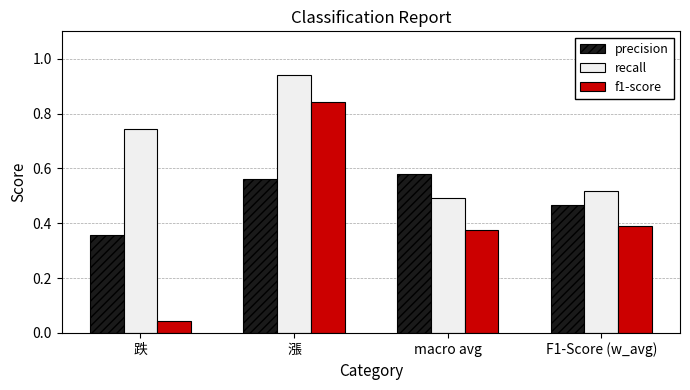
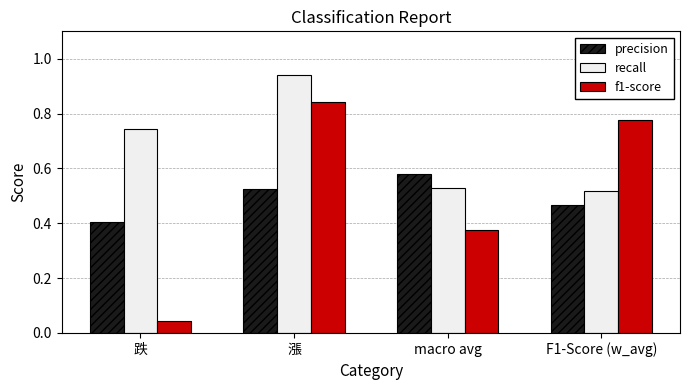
  {
    "precision": {
-     "跌": 0.36,
-     "漲": 0.56,
+     "跌": 0.40,
+     "漲": 0.52,
      "macro avg": 0.58,
      "F1-Score (w_avg)": 0.47
    },
    "recall": {
      "跌": 0.75,
      "漲": 0.94,
-     "macro avg": 0.49,
+     "macro avg": 0.53,
      "F1-Score (w_avg)": 0.52
    },
    "f1-score": {
      "跌": 0.04,
      "漲": 0.84,
      "macro avg": 0.38,
-     "F1-Score (w_avg)": 0.39
+     "F1-Score (w_avg)": 0.78
    }
  }
